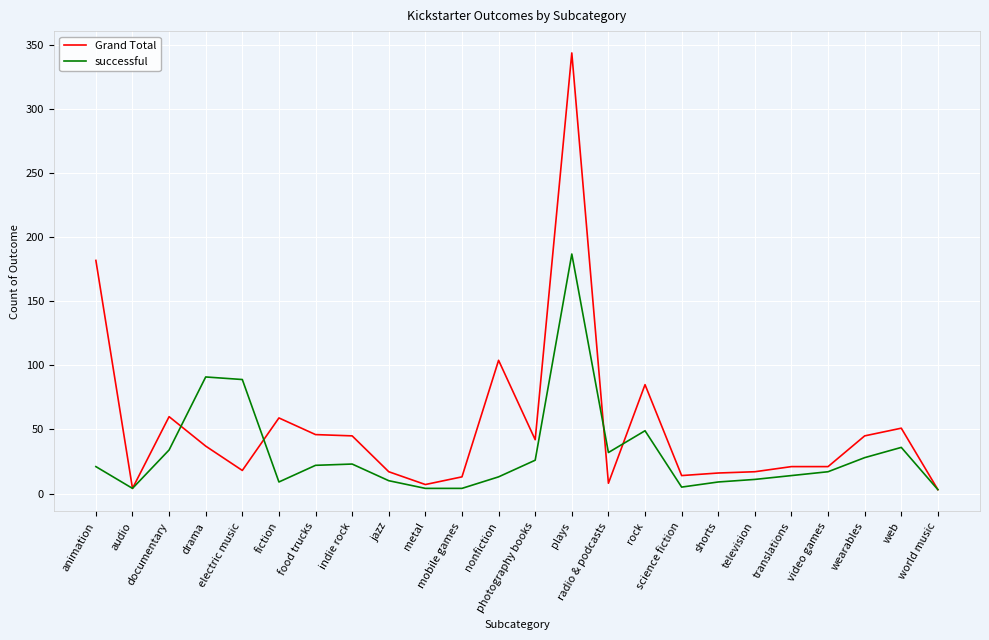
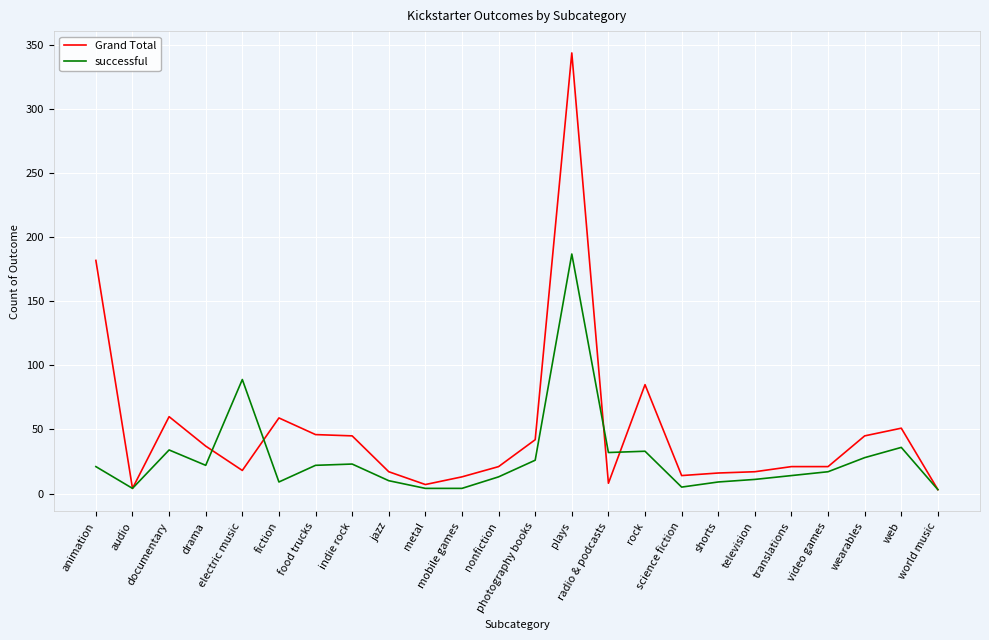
  {
    "Grand Total": {
      "animation": 182,
      "documentary": 60,
      "drama": 37,
      "electric music": 18,
      "fiction": 59,
      "food trucks": 46,
      "indie rock": 45,
      "jazz": 17,
      "metal": 7,
      "mobile games": 13,
-     "nonfiction": 104,
+     "nonfiction": 21,
      "photography books": 42,
      "plays": 344,
      "radio & podcasts": 8,
      "rock": 85,
      "science fiction": 14,
      "shorts": 16,
      "television": 17,
      "translations": 21,
      "video games": 21,
      "wearables": 45,
      "web": 51
    },
    "successful": {
      "animation": 21,
      "documentary": 34,
-     "drama": 91,
+     "drama": 22,
      "electric music": 89,
      "fiction": 9,
      "food trucks": 22,
      "indie rock": 23,
      "jazz": 10,
      "metal": 4,
      "mobile games": 4,
      "nonfiction": 13,
      "photography books": 26,
      "plays": 187,
      "radio & podcasts": 32,
-     "rock": 49,
+     "rock": 33,
      "science fiction": 5,
      "shorts": 9,
      "television": 11,
      "translations": 14,
      "video games": 17,
      "wearables": 28,
      "web": 36
    }
  }
